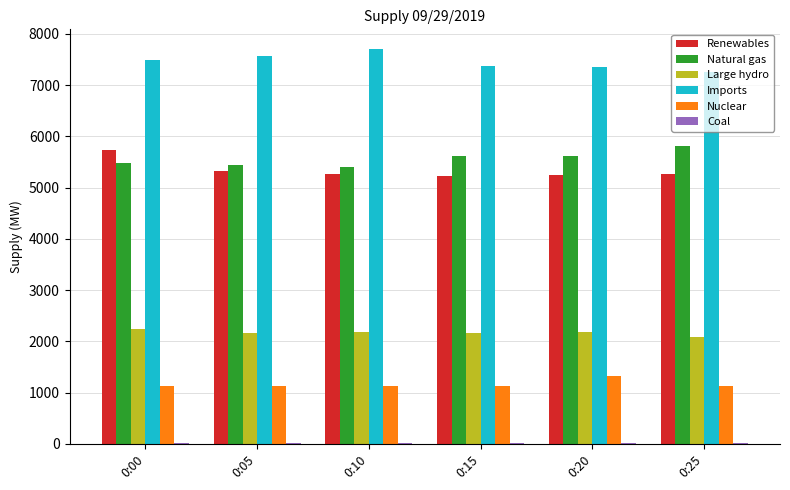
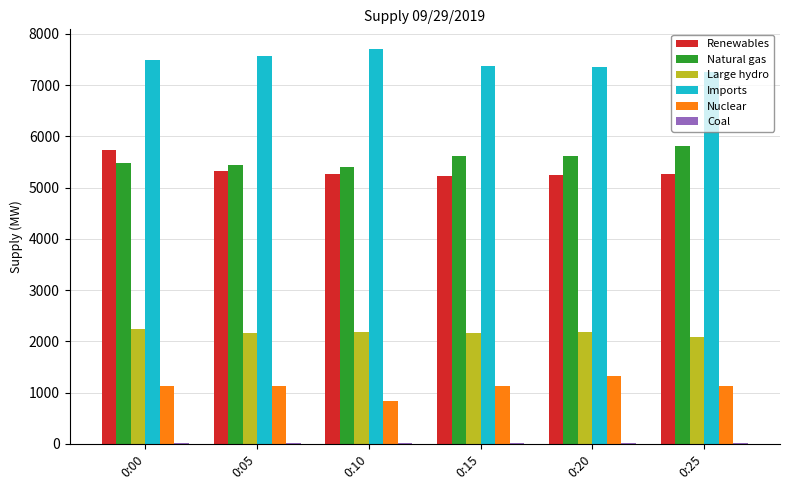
  {
    "Renewables": {
      "0:00": 5700,
      "0:05": 5300,
      "0:10": 5300,
      "0:15": 5200,
      "0:20": 5200,
      "0:25": 5300
    },
    "Natural gas": {
      "0:00": 5500,
      "0:05": 5400,
      "0:10": 5400,
      "0:15": 5600,
      "0:20": 5600,
      "0:25": 5800
    },
    "Large hydro": {
      "0:00": 2200,
      "0:05": 2200,
      "0:10": 2200,
      "0:15": 2200,
      "0:20": 2200,
      "0:25": 2100
    },
    "Imports": {
      "0:00": 7500,
      "0:05": 7600,
      "0:10": 7700,
      "0:15": 7400,
      "0:20": 7300
    },
    "Nuclear": {
      "0:00": 1100,
      "0:05": 1100,
-     "0:10": 1100,
+     "0:10": 800,
      "0:15": 1100,
      "0:20": 1300,
      "0:25": 1100
    }
  }
